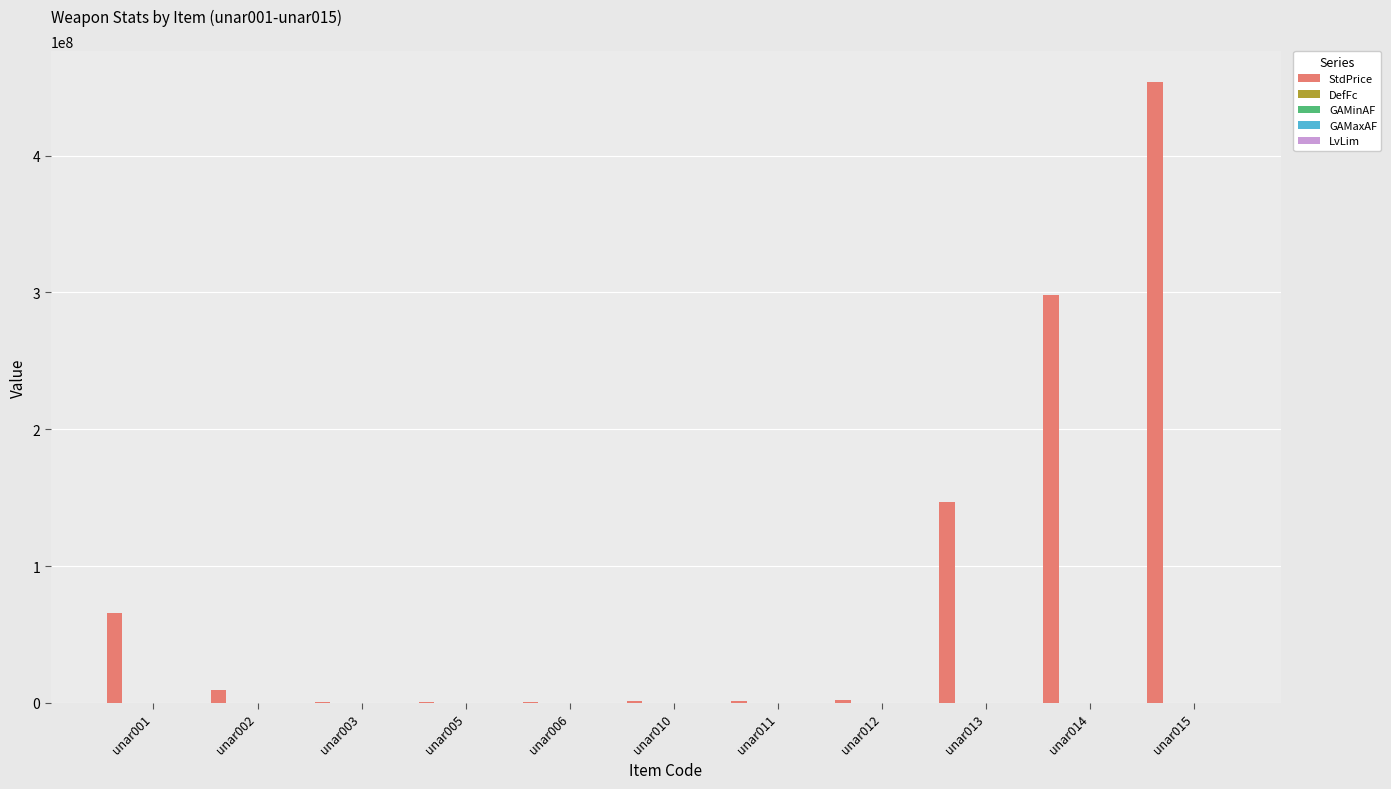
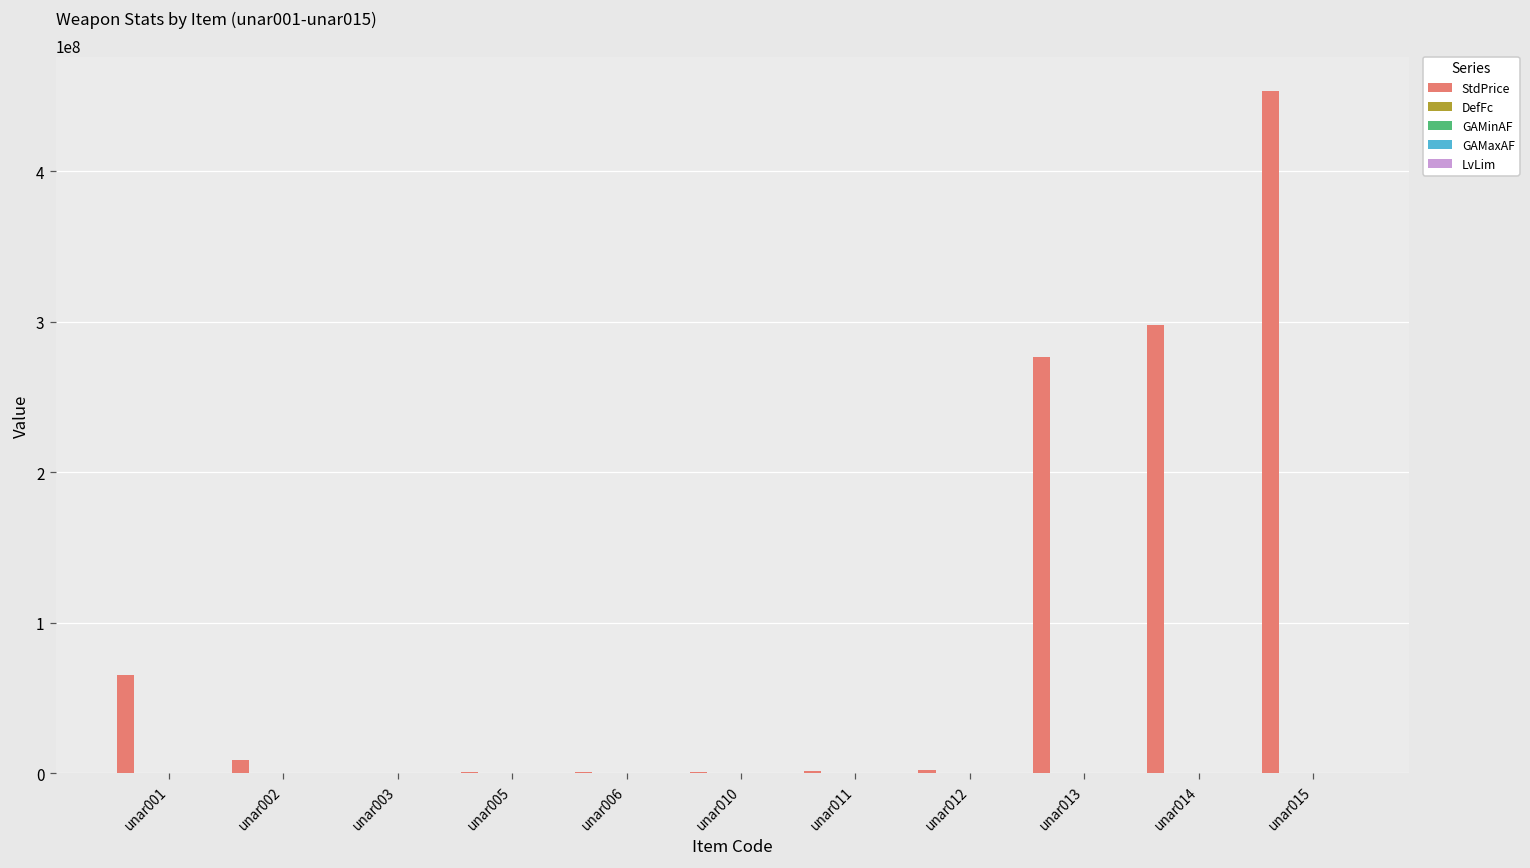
  {
    "StdPrice": {
      "unar001": 65000000,
      "unar002": 9000000,
      "unar012": 2000000,
-     "unar013": 147000000,
+     "unar013": 277000000,
      "unar014": 298000000,
      "unar015": 454000000
    }
  }
